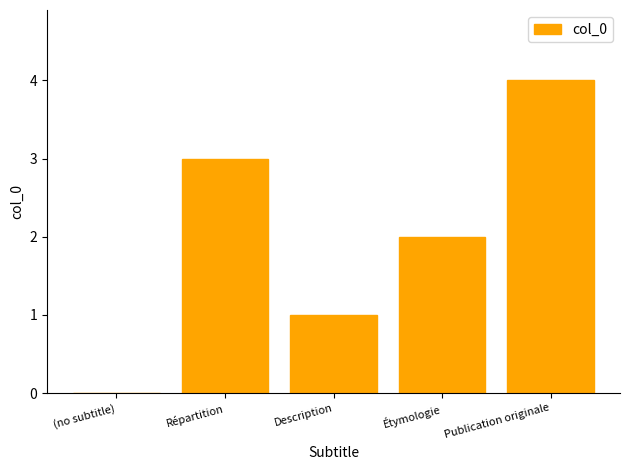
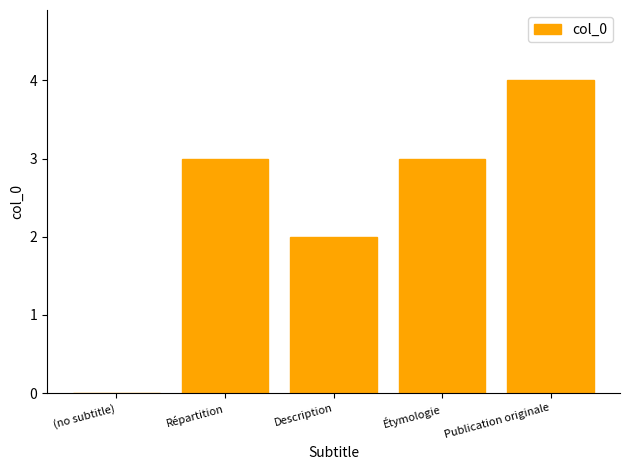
  {
    "(no subtitle)": 0,
    "Répartition": 3,
-   "Description": 1,
-   "Étymologie": 2,
+   "Description": 2,
+   "Étymologie": 3,
    "Publication originale": 4
  }
